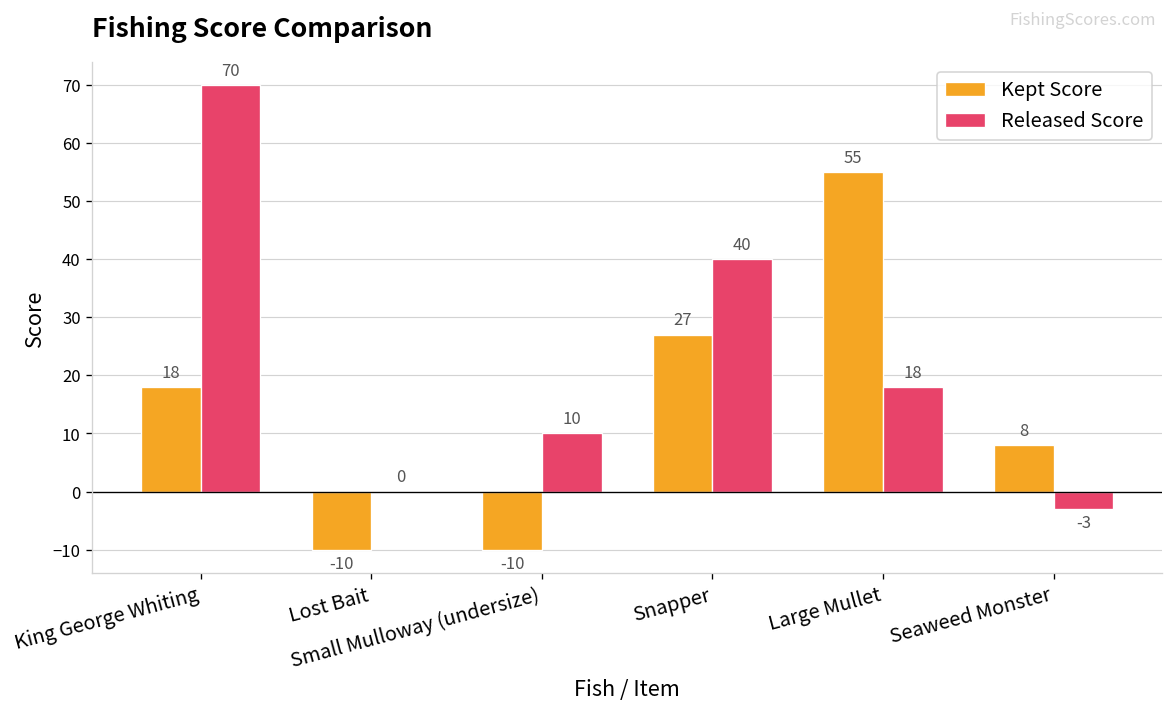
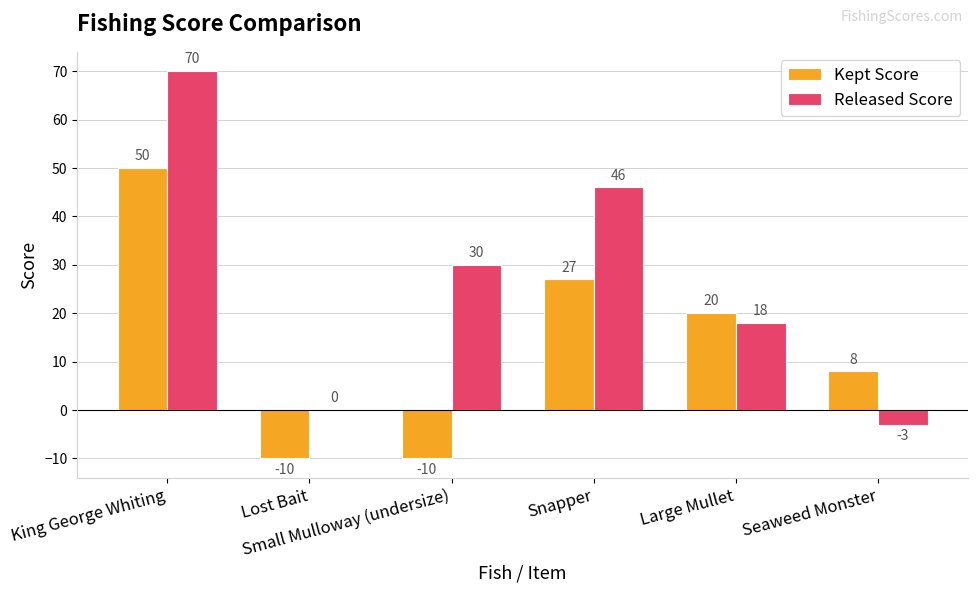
  {
    "Kept Score": {
-     "King George Whiting": 18,
+     "King George Whiting": 50,
      "Lost Bait": -10,
      "Small Mulloway (undersize)": -10,
      "Snapper": 27,
-     "Large Mullet": 55,
+     "Large Mullet": 20,
      "Seaweed Monster": 8
    },
    "Released Score": {
      "King George Whiting": 70,
      "Lost Bait": 0,
-     "Small Mulloway (undersize)": 10,
-     "Snapper": 40,
+     "Small Mulloway (undersize)": 30,
+     "Snapper": 46,
      "Large Mullet": 18,
      "Seaweed Monster": -3
    }
  }
